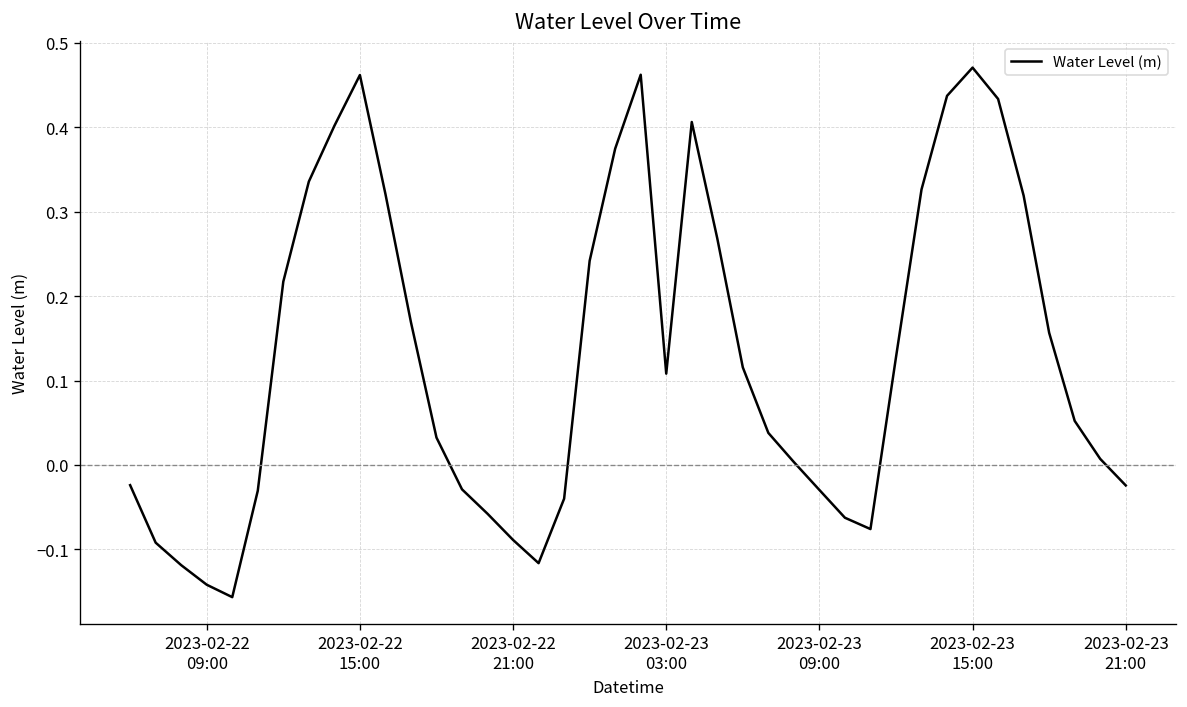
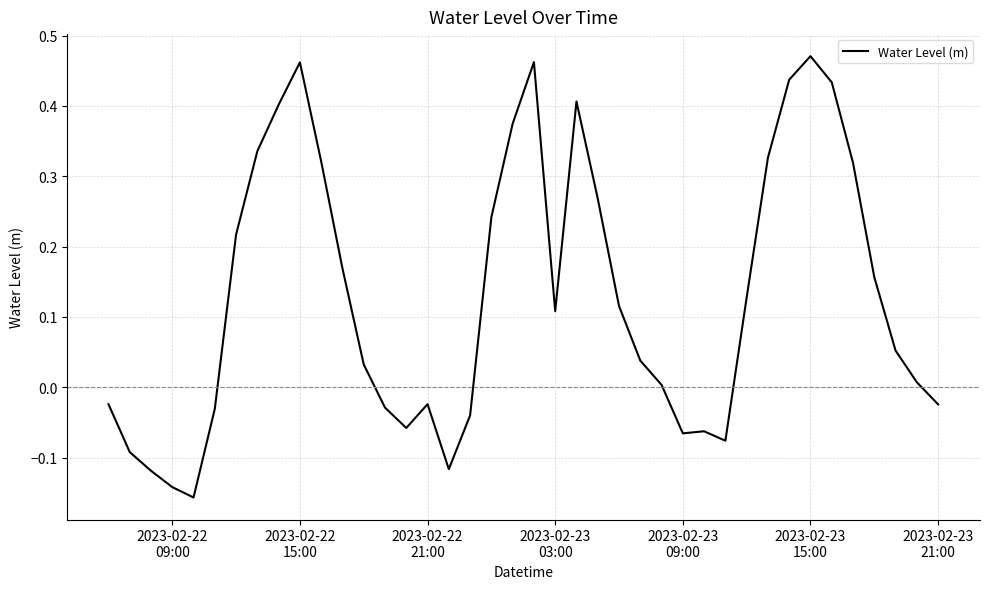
  {
    "2023-02-22 09:00": -0.14,
    "2023-02-22 15:00": 0.46,
-   "2023-02-22 21:00": -0.09,
+   "2023-02-22 21:00": -0.02,
    "2023-02-23 03:00": 0.11,
-   "2023-02-23 09:00": -0.03,
+   "2023-02-23 09:00": -0.07,
    "2023-02-23 15:00": 0.47,
    "2023-02-23 21:00": -0.02
  }
